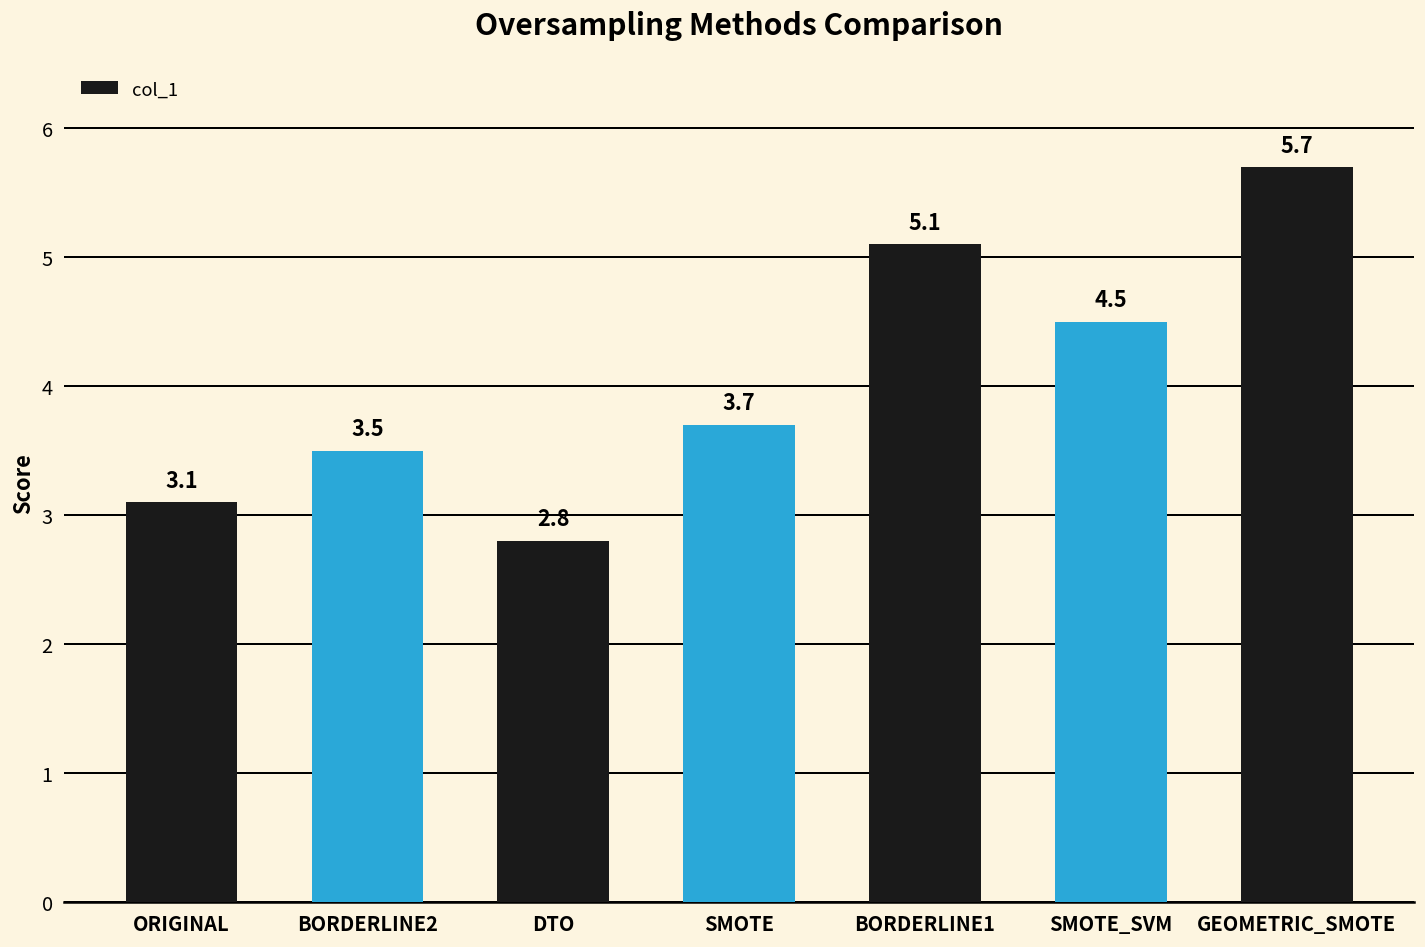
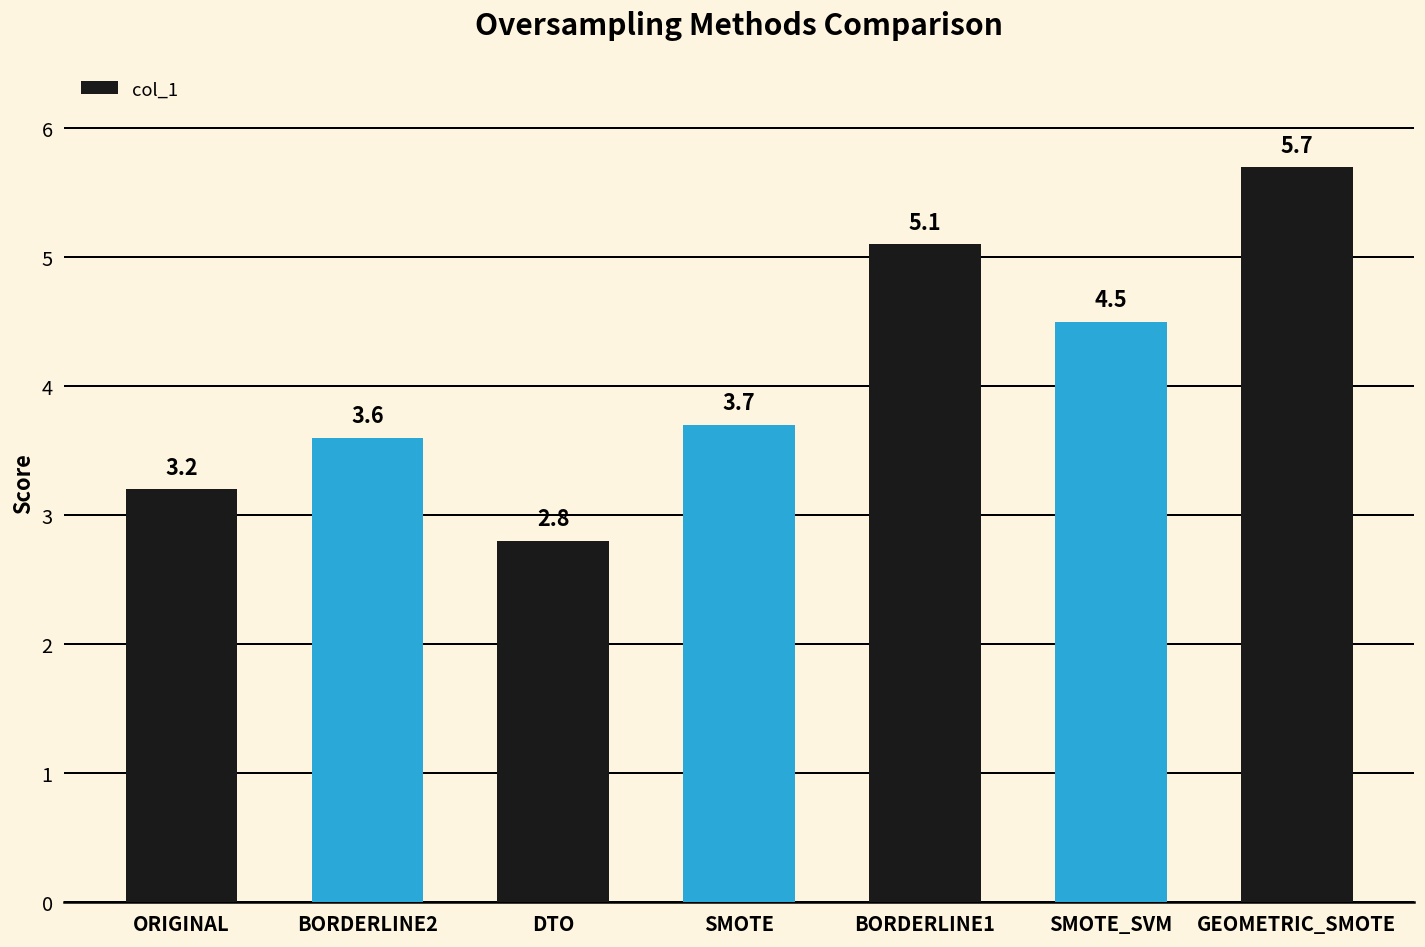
  {
-   "ORIGINAL": 3.1,
-   "BORDERLINE2": 3.5,
+   "ORIGINAL": 3.2,
+   "BORDERLINE2": 3.6,
    "DTO": 2.8,
    "SMOTE": 3.7,
    "BORDERLINE1": 5.1,
    "SMOTE_SVM": 4.5,
    "GEOMETRIC_SMOTE": 5.7
  }
